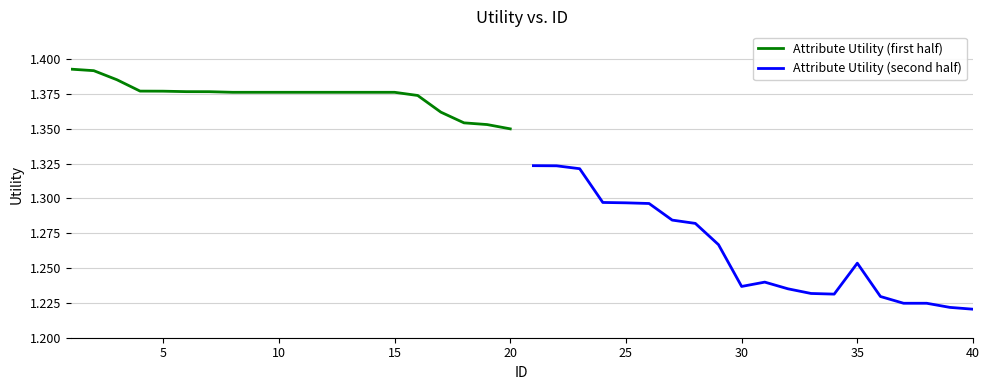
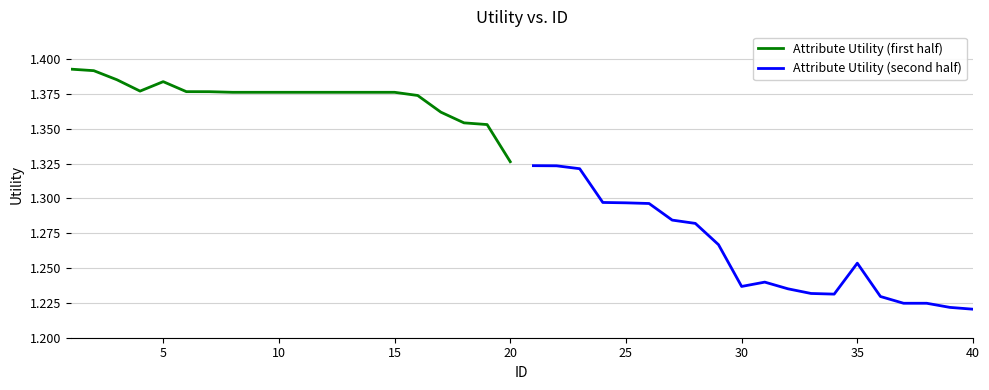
  {
    "Attribute Utility (first half)": {
-     "5": 1.377,
+     "5": 1.384,
      "10": 1.376,
      "15": 1.376,
-     "20": 1.350
+     "20": 1.326
    },
    "Attribute Utility (second half)": {
      "25": 1.297,
      "30": 1.237,
      "35": 1.254,
      "40": 1.220
    }
  }
